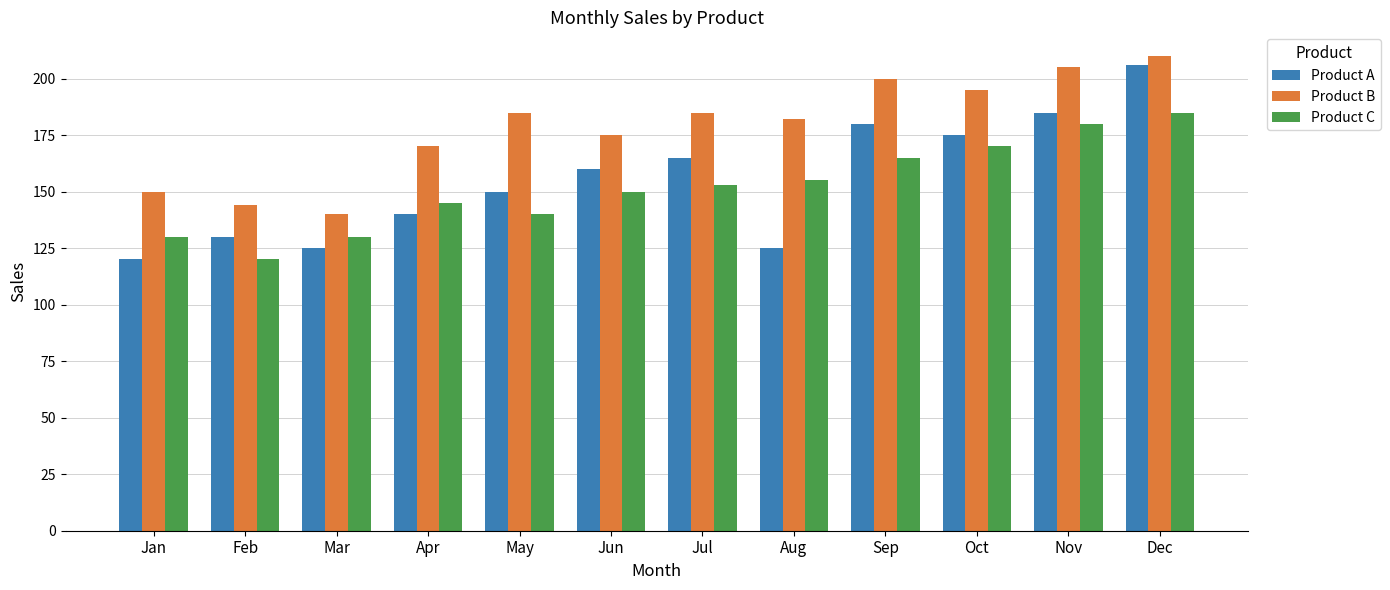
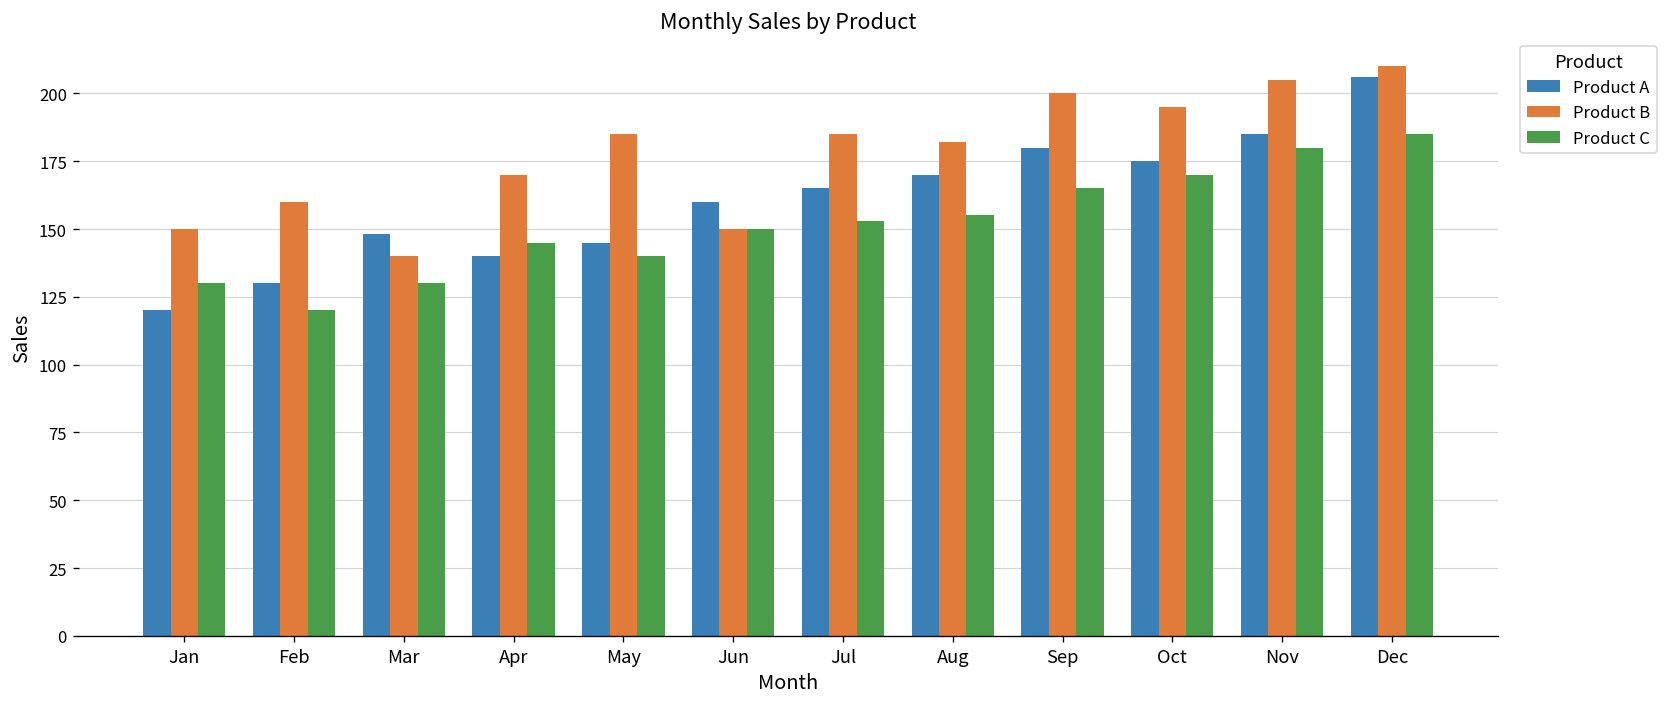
  {
    "Product A": {
      "Jan": 120,
      "Feb": 130,
-     "Mar": 125,
+     "Mar": 148,
      "Apr": 140,
-     "May": 150,
+     "May": 145,
      "Jun": 160,
      "Jul": 165,
-     "Aug": 125,
+     "Aug": 170,
      "Sep": 180,
      "Oct": 175,
      "Nov": 185,
      "Dec": 206
    },
    "Product B": {
      "Jan": 150,
-     "Feb": 144,
+     "Feb": 160,
      "Mar": 140,
      "Apr": 170,
      "May": 185,
-     "Jun": 175,
+     "Jun": 150,
      "Jul": 185,
      "Aug": 182,
      "Sep": 200,
      "Oct": 195,
      "Nov": 205,
      "Dec": 210
    },
    "Product C": {
      "Jan": 130,
      "Feb": 120,
      "Mar": 130,
      "Apr": 145,
      "May": 140,
      "Jun": 150,
      "Jul": 153,
      "Aug": 155,
      "Sep": 165,
      "Oct": 170,
      "Nov": 180,
      "Dec": 185
    }
  }
